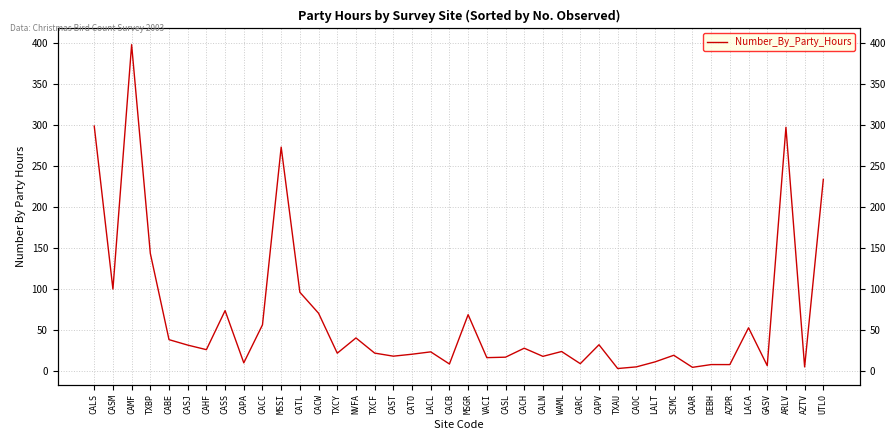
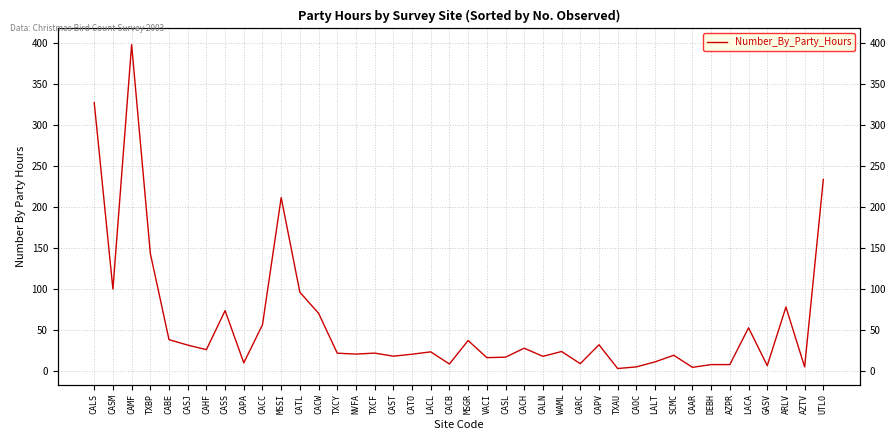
  {
-   "CALS": 300,
+   "CALS": 330,
    "CASM": 100,
    "CAMF": 400,
    "TXBP": 140,
    "CABE": 40,
    "CASJ": 30,
    "CAHF": 30,
    "CASS": 70,
    "CAPA": 10,
    "CACC": 60,
-   "MSSI": 270,
+   "MSSI": 210,
    "CATL": 100,
    "CACW": 70,
    "TXCY": 20,
-   "NVFA": 40,
+   "NVFA": 20,
    "TXCF": 20,
    "CAST": 20,
    "CATO": 20,
    "LACL": 20,
    "CACB": 10,
-   "MSGR": 70,
+   "MSGR": 40,
    "VACI": 20,
    "CASL": 20,
    "CACH": 30,
    "CALN": 20,
    "WAML": 20,
    "CARC": 10,
    "CAPV": 30,
    "TXAU": 0,
    "CAOC": 0,
    "LALT": 10,
    "SCMC": 20,
    "CAAR": 0,
    "DEBH": 10,
    "AZPR": 10,
    "LACA": 50,
    "GASV": 10,
-   "ARLV": 300,
+   "ARLV": 80,
    "AZTV": 0,
    "UTLO": 230
  }
